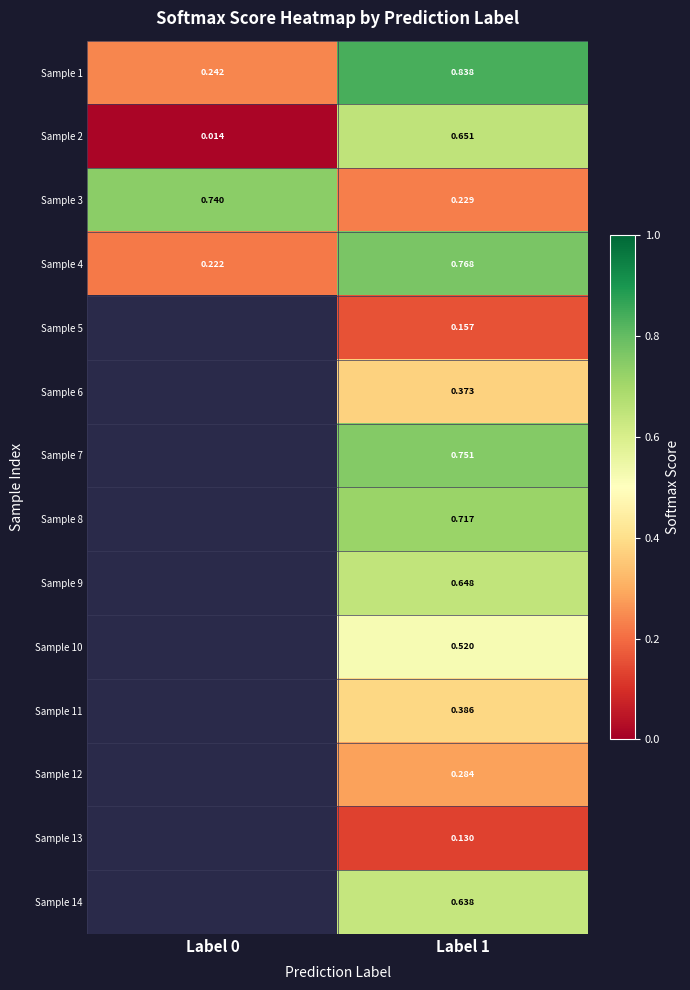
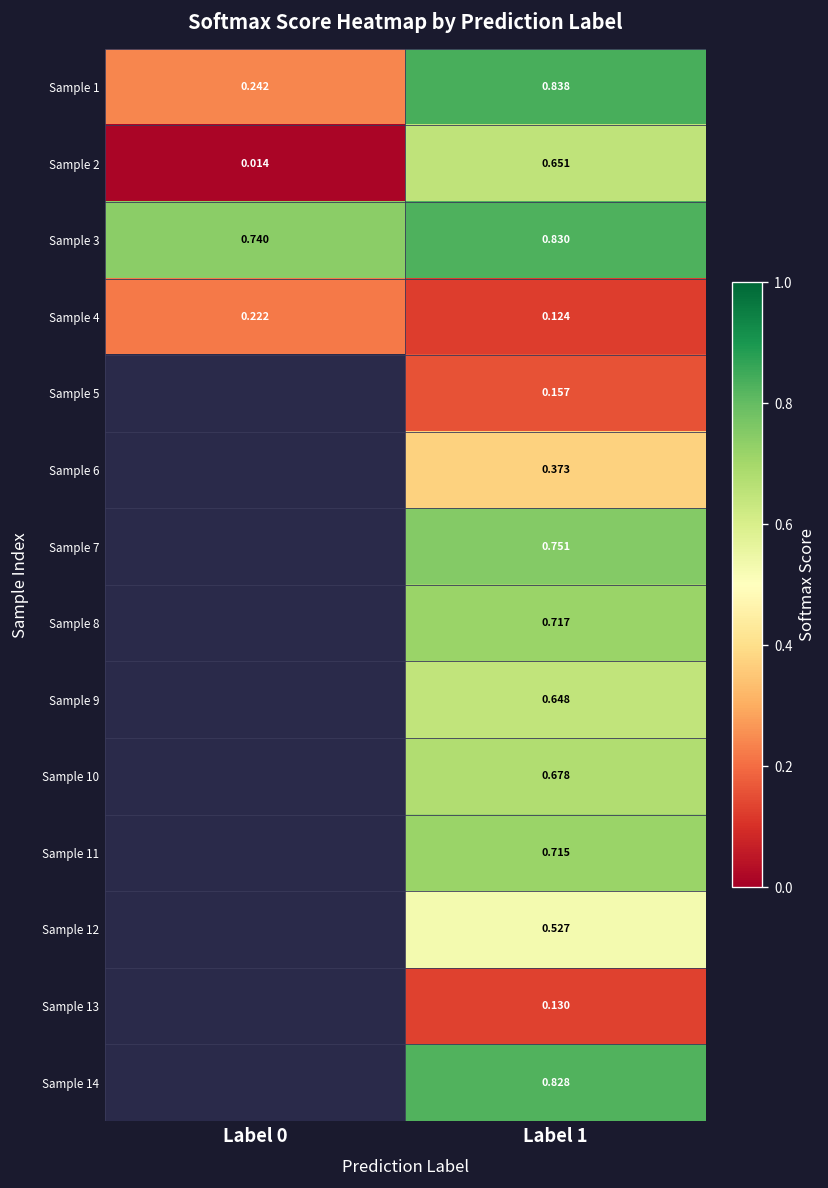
  {
    "Sample 1": {
      "Label 0": 0.242,
      "Label 1": 0.838
    },
    "Sample 2": {
      "Label 0": 0.014,
      "Label 1": 0.651
    },
    "Sample 3": {
      "Label 0": 0.740,
-     "Label 1": 0.229
+     "Label 1": 0.830
    },
    "Sample 4": {
      "Label 0": 0.222,
-     "Label 1": 0.768
+     "Label 1": 0.124
    },
    "Sample 5": {
      "Label 1": 0.157
    },
    "Sample 6": {
      "Label 1": 0.373
    },
    "Sample 7": {
      "Label 1": 0.751
    },
    "Sample 8": {
      "Label 1": 0.717
    },
    "Sample 9": {
      "Label 1": 0.648
    },
    "Sample 10": {
-     "Label 1": 0.520
+     "Label 1": 0.678
    },
    "Sample 11": {
-     "Label 1": 0.386
+     "Label 1": 0.715
    },
    "Sample 12": {
-     "Label 1": 0.284
+     "Label 1": 0.527
    },
    "Sample 13": {
      "Label 1": 0.130
    },
    "Sample 14": {
-     "Label 1": 0.638
+     "Label 1": 0.828
    }
  }
